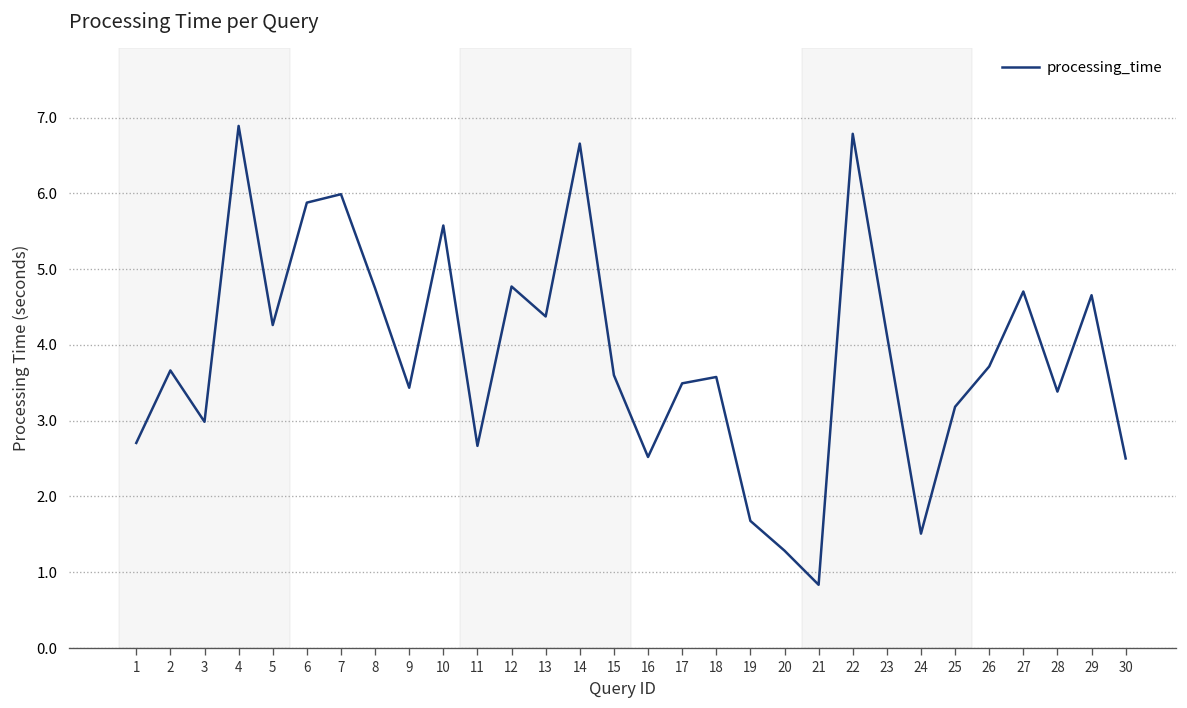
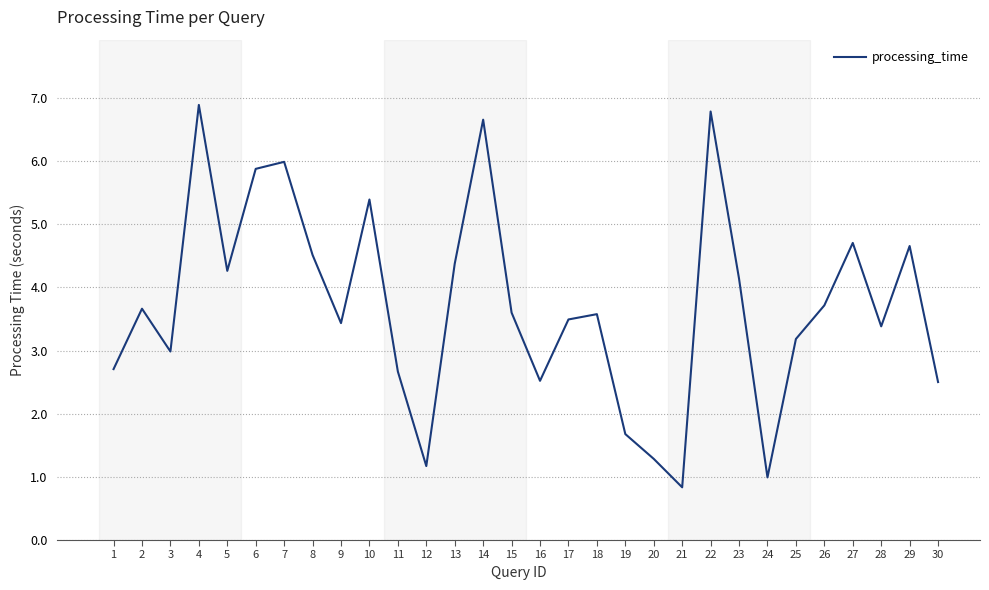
  {
    "1": 2.7,
    "2": 3.7,
    "3": 3.0,
    "4": 6.9,
    "5": 4.3,
    "6": 5.9,
    "7": 6.0,
-   "8": 4.7,
+   "8": 4.5,
    "9": 3.4,
-   "10": 5.6,
+   "10": 5.4,
    "11": 2.7,
-   "12": 4.8,
+   "12": 1.2,
    "13": 4.4,
    "14": 6.7,
    "15": 3.6,
    "16": 2.5,
    "17": 3.5,
    "18": 3.6,
    "19": 1.7,
    "20": 1.3,
    "21": 0.8,
    "22": 6.8,
    "23": 4.1,
-   "24": 1.5,
+   "24": 1.0,
    "25": 3.2,
    "26": 3.7,
    "27": 4.7,
    "28": 3.4,
    "29": 4.7,
    "30": 2.5
  }
